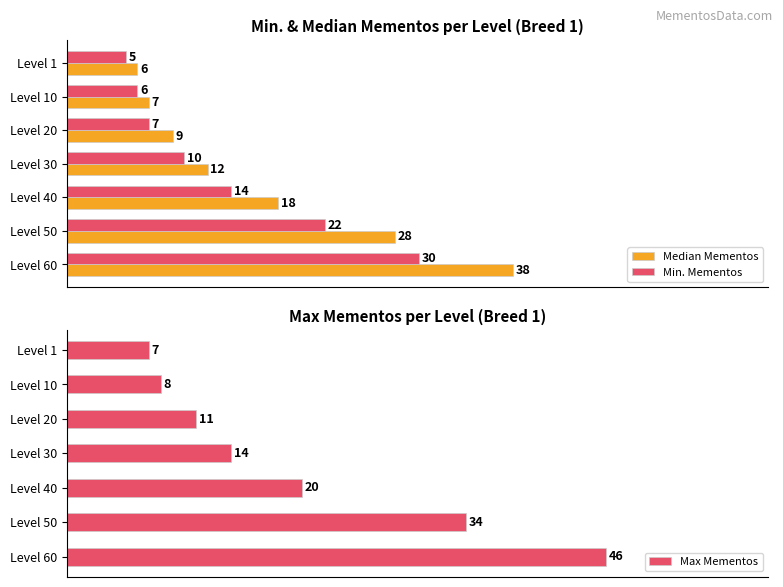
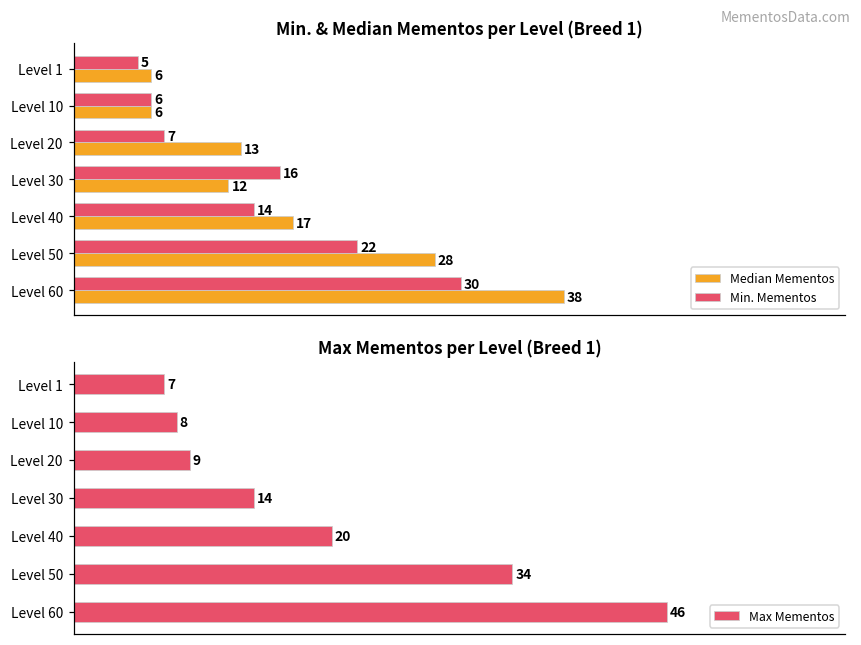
  {
    "Min. & Median Mementos per Level (Breed 1)": {
      "Median Mementos": {
-       "Level 10": 7,
-       "Level 20": 9,
-       "Level 40": 18
+       "Level 10": 6,
+       "Level 20": 13,
+       "Level 40": 17
      },
      "Min. Mementos": {
-       "Level 30": 10
+       "Level 30": 16
      }
    },
    "Max Mementos per Level (Breed 1)": {
-     "Level 20": 11
+     "Level 20": 9
    }
  }
